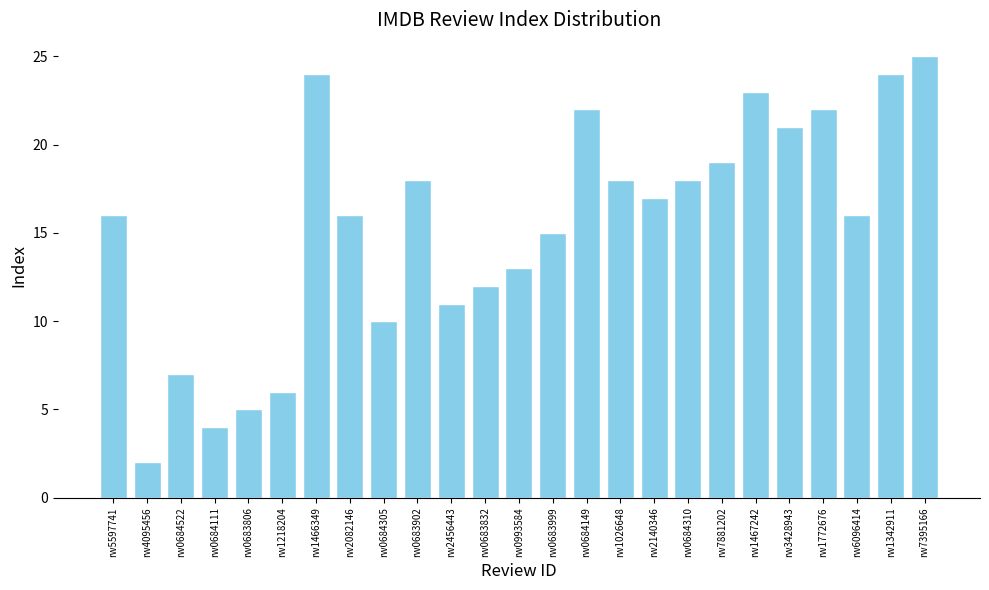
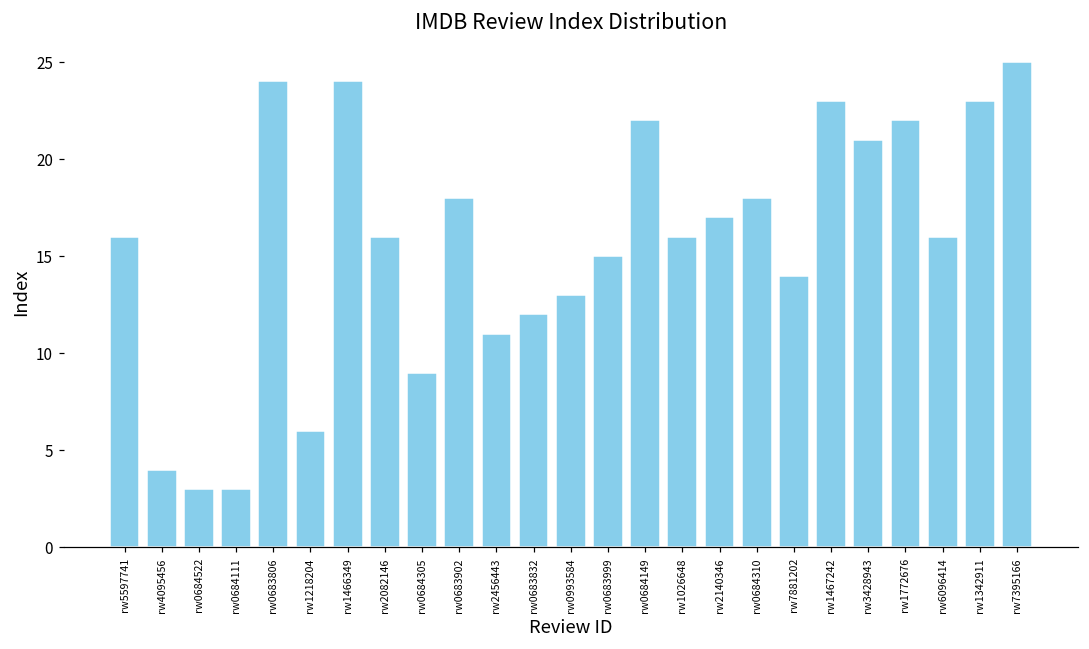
  {
    "rw5597741": 16,
-   "rw4095456": 2,
-   "rw0684522": 7,
-   "rw0684111": 4,
-   "rw0683806": 5,
+   "rw4095456": 4,
+   "rw0684522": 3,
+   "rw0684111": 3,
+   "rw0683806": 24,
    "rw1218204": 6,
    "rw1466349": 24,
    "rw2082146": 16,
-   "rw0684305": 10,
+   "rw0684305": 9,
    "rw0683902": 18,
    "rw2456443": 11,
    "rw0683832": 12,
    "rw0993584": 13,
    "rw0683999": 15,
    "rw0684149": 22,
-   "rw1026648": 18,
+   "rw1026648": 16,
    "rw2140346": 17,
    "rw0684310": 18,
-   "rw7881202": 19,
+   "rw7881202": 14,
    "rw1467242": 23,
    "rw3428943": 21,
    "rw1772676": 22,
    "rw6096414": 16,
-   "rw1342911": 24,
+   "rw1342911": 23,
    "rw7395166": 25
  }
